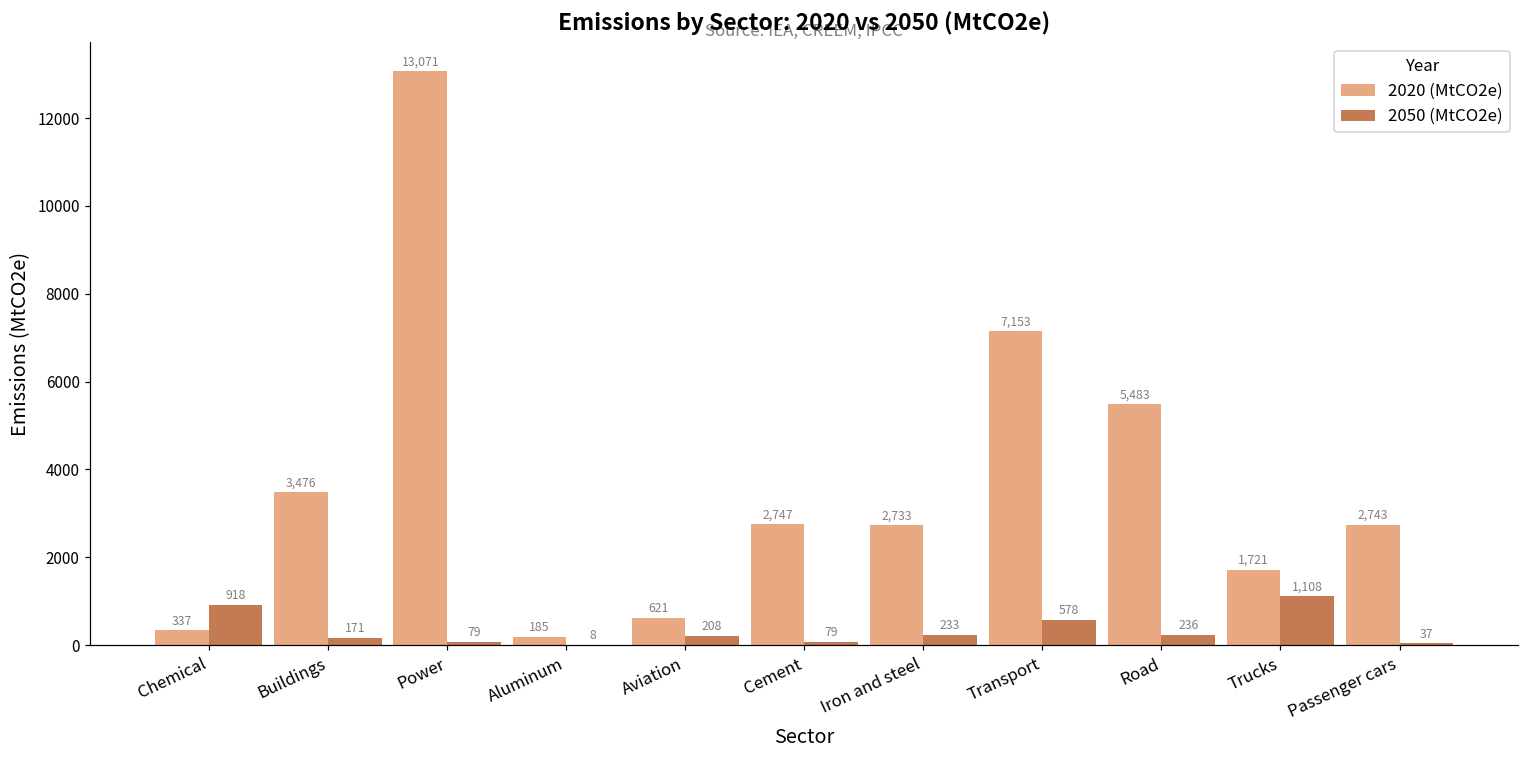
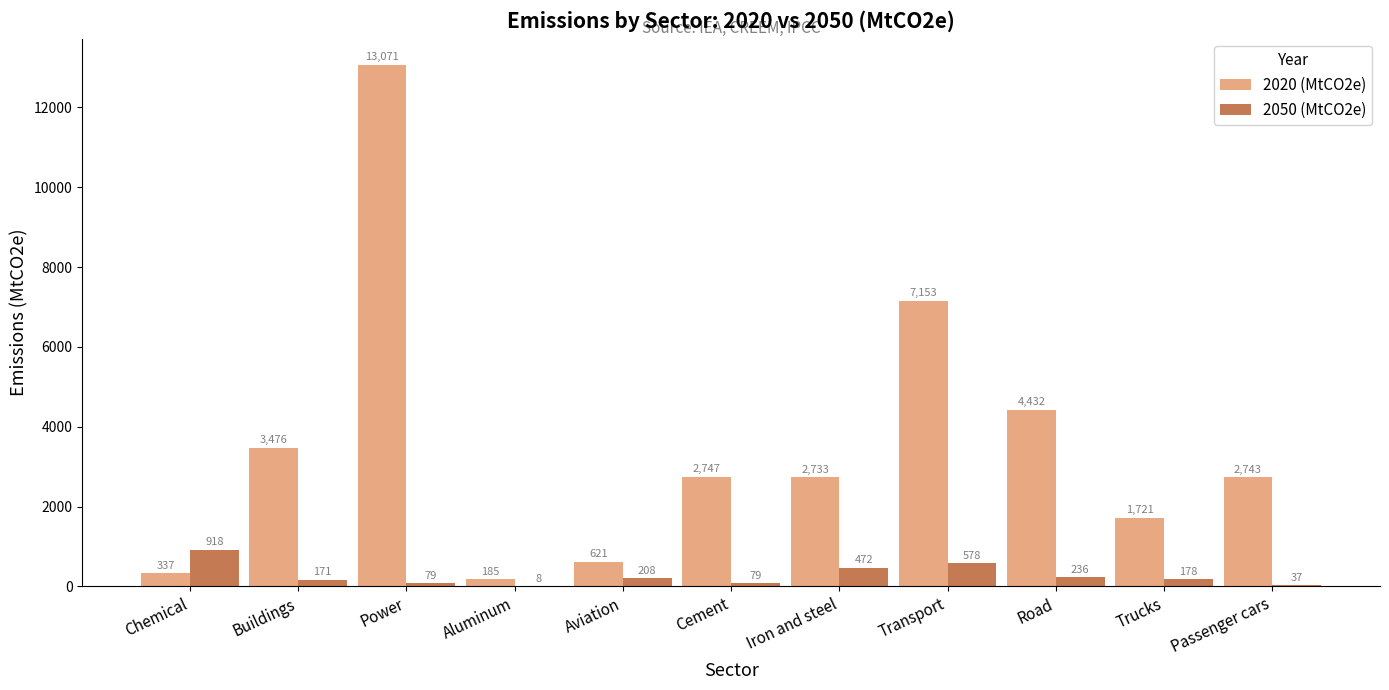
  {
    "2020 (MtCO2e)": {
      "Chemical": "337",
      "Buildings": "3,476",
      "Power": "13,071",
      "Aluminum": "185",
      "Aviation": "621",
      "Cement": "2,747",
      "Iron and steel": "2,733",
      "Transport": "7,153",
-     "Road": "5,483",
+     "Road": "4,432",
      "Trucks": "1,721",
      "Passenger cars": "2,743"
    },
    "2050 (MtCO2e)": {
      "Chemical": "918",
      "Buildings": "171",
      "Power": "79",
      "Aluminum": "8",
      "Aviation": "208",
      "Cement": "79",
-     "Iron and steel": "233",
+     "Iron and steel": "472",
      "Transport": "578",
      "Road": "236",
-     "Trucks": "1,108",
+     "Trucks": "178",
      "Passenger cars": "37"
    }
  }
